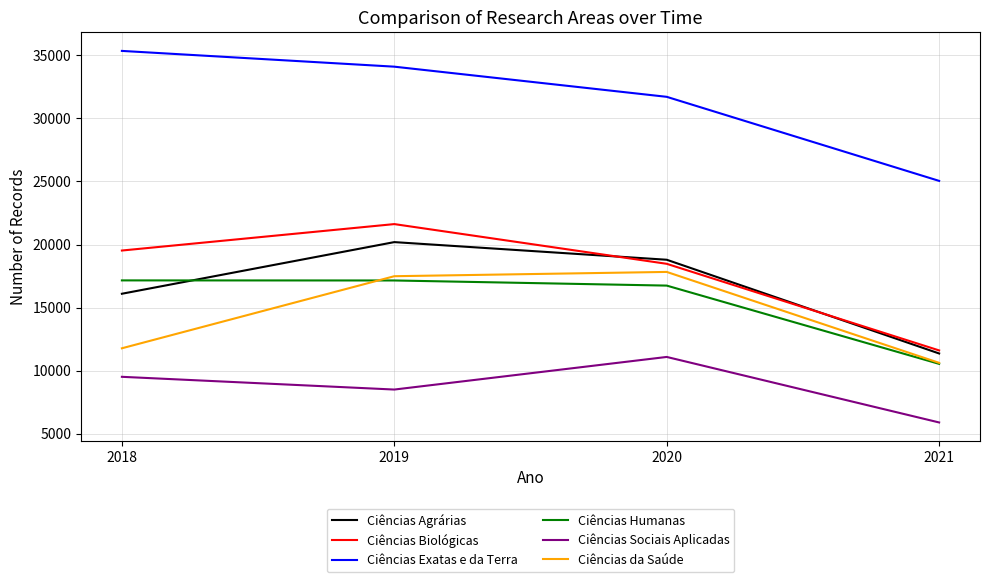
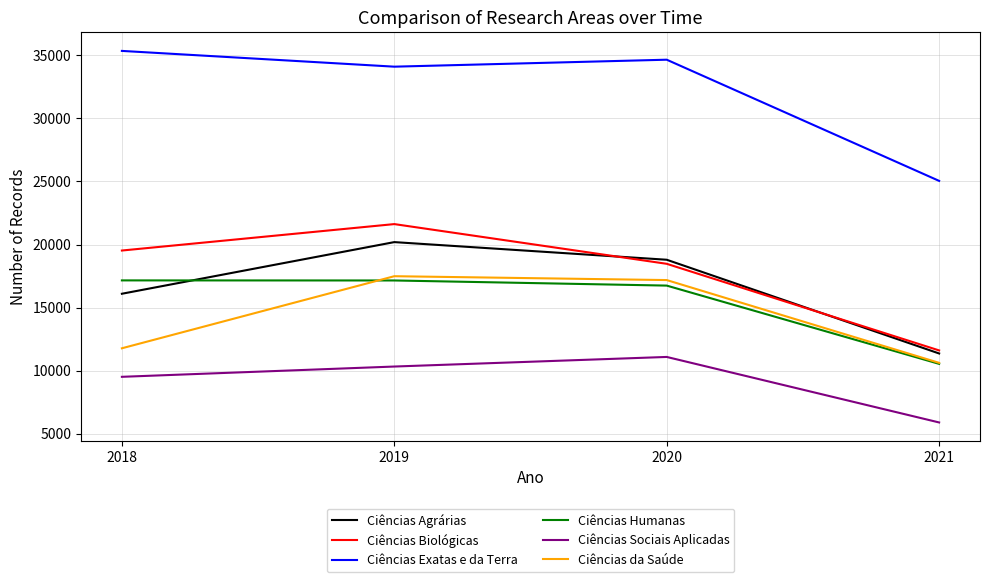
  {
    "Ciências Agrárias": {
      "2018": 16100,
      "2019": 20200,
      "2020": 18800,
      "2021": 11400
    },
    "Ciências Biológicas": {
      "2018": 19500,
      "2019": 21600,
      "2020": 18500,
      "2021": 11600
    },
    "Ciências Exatas e da Terra": {
      "2018": 35300,
      "2019": 34100,
-     "2020": 31700,
+     "2020": 34600,
      "2021": 25000
    },
    "Ciências Humanas": {
      "2018": 17200,
      "2019": 17200,
      "2020": 16700
    },
    "Ciências Sociais Aplicadas": {
      "2018": 9500,
-     "2019": 8500,
+     "2019": 10300,
      "2020": 11100,
      "2021": 5900
    },
    "Ciências da Saúde": {
      "2018": 11800,
      "2019": 17500,
-     "2020": 17800
+     "2020": 17200
    }
  }
